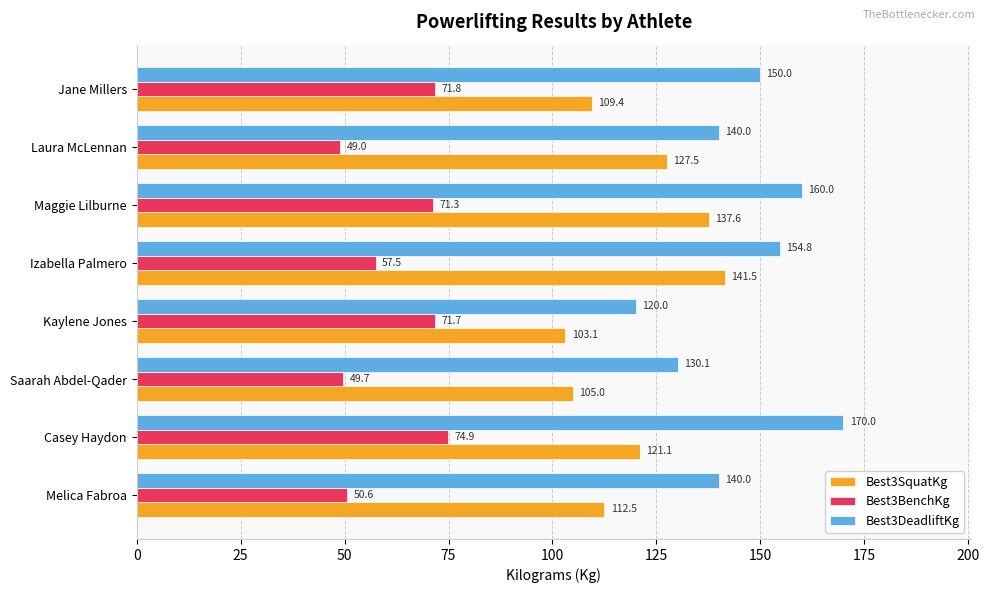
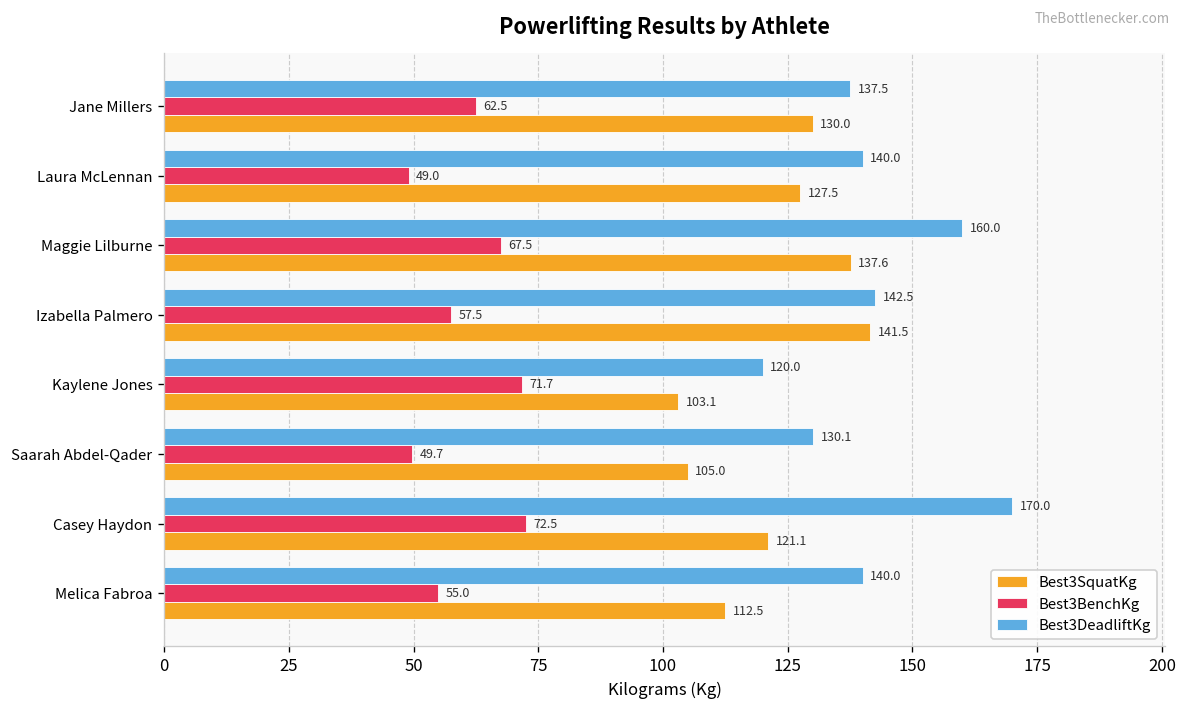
  {
    "Best3SquatKg": {
-     "Jane Millers": 109.4,
+     "Jane Millers": 130.0,
      "Laura McLennan": 127.5,
      "Maggie Lilburne": 137.6,
      "Izabella Palmero": 141.5,
      "Kaylene Jones": 103.1,
      "Saarah Abdel-Qader": 105.0,
      "Casey Haydon": 121.1,
      "Melica Fabroa": 112.5
    },
    "Best3BenchKg": {
-     "Jane Millers": 71.8,
+     "Jane Millers": 62.5,
      "Laura McLennan": 49.0,
-     "Maggie Lilburne": 71.3,
+     "Maggie Lilburne": 67.5,
      "Izabella Palmero": 57.5,
      "Kaylene Jones": 71.7,
      "Saarah Abdel-Qader": 49.7,
-     "Casey Haydon": 74.9,
-     "Melica Fabroa": 50.6
+     "Casey Haydon": 72.5,
+     "Melica Fabroa": 55.0
    },
    "Best3DeadliftKg": {
-     "Jane Millers": 150.0,
+     "Jane Millers": 137.5,
      "Laura McLennan": 140.0,
      "Maggie Lilburne": 160.0,
-     "Izabella Palmero": 154.8,
+     "Izabella Palmero": 142.5,
      "Kaylene Jones": 120.0,
      "Saarah Abdel-Qader": 130.1,
      "Casey Haydon": 170.0,
      "Melica Fabroa": 140.0
    }
  }
